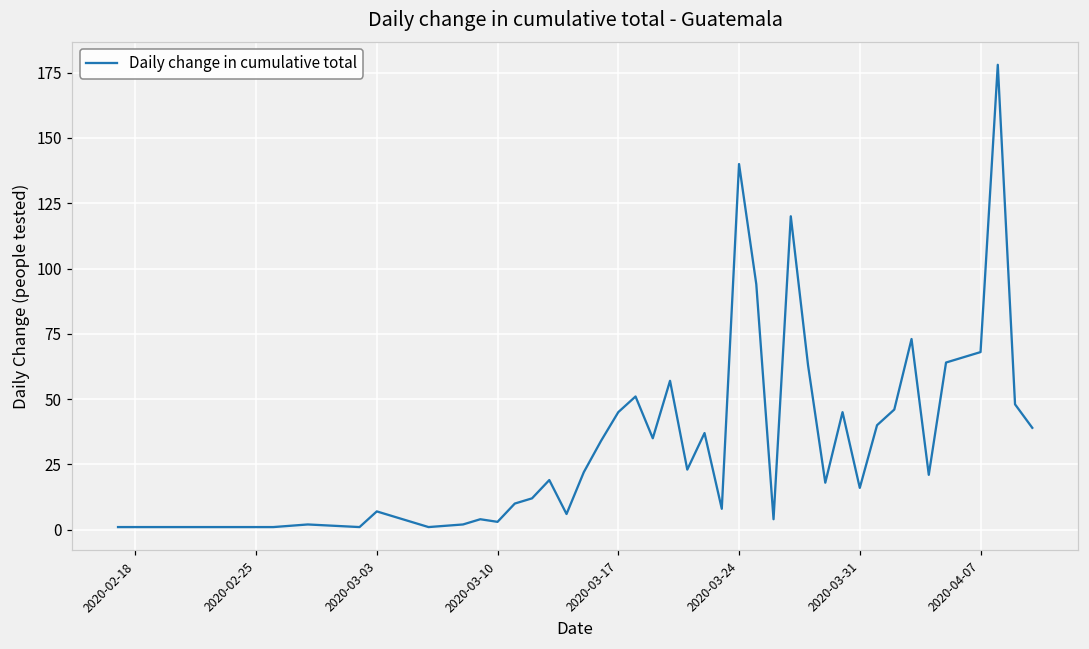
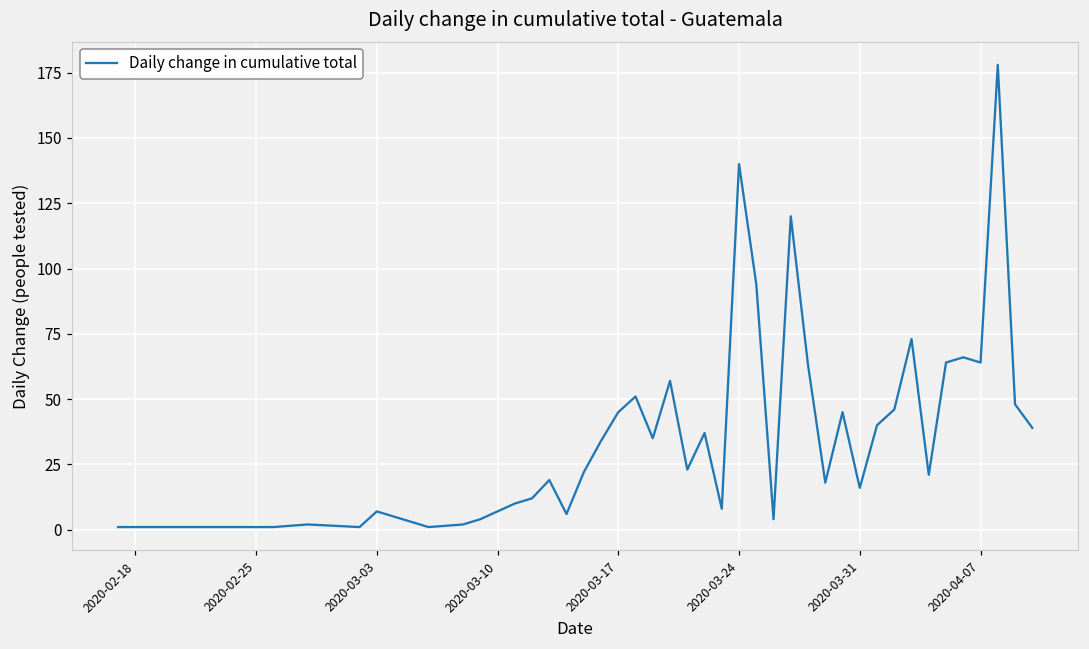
  {
    "2020-03-03": 7,
-   "2020-03-10": 3,
+   "2020-03-10": 7,
    "2020-03-17": 45,
    "2020-03-24": 140,
    "2020-03-31": 16,
-   "2020-04-07": 68
+   "2020-04-07": 64
  }
